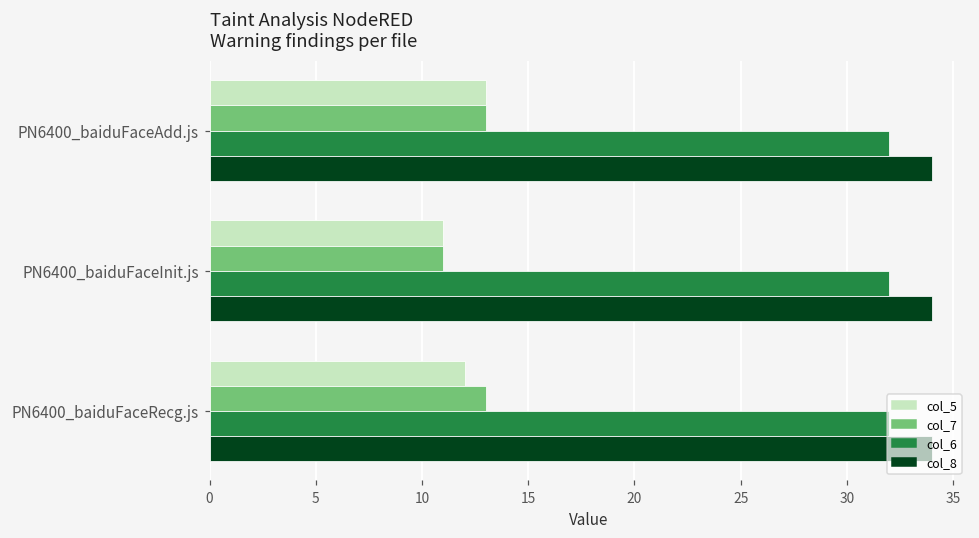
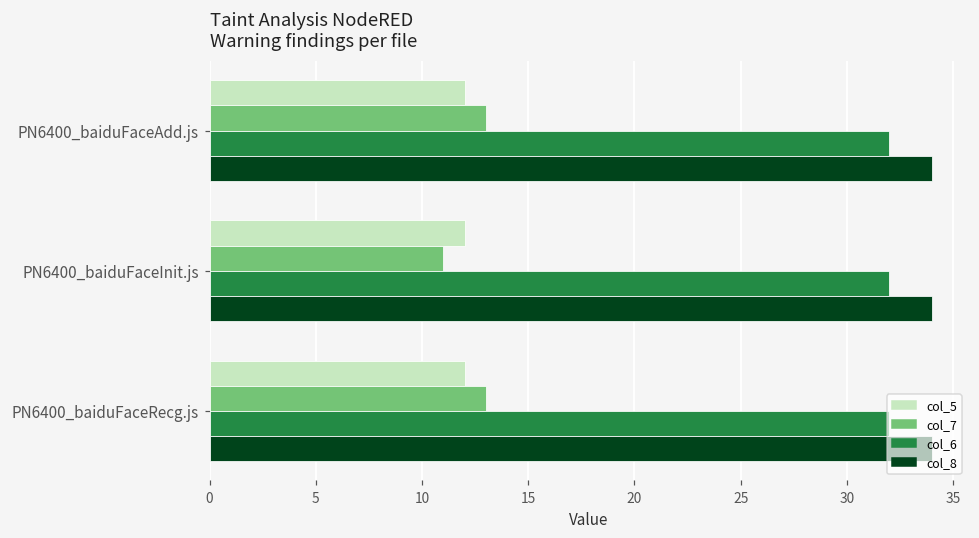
  {
    "col_5": {
-     "PN6400_baiduFaceAdd.js": 13,
-     "PN6400_baiduFaceInit.js": 11,
+     "PN6400_baiduFaceAdd.js": 12,
+     "PN6400_baiduFaceInit.js": 12,
      "PN6400_baiduFaceRecg.js": 12
    },
    "col_7": {
      "PN6400_baiduFaceAdd.js": 13,
      "PN6400_baiduFaceInit.js": 11,
      "PN6400_baiduFaceRecg.js": 13
    },
    "col_6": {
      "PN6400_baiduFaceAdd.js": 32,
      "PN6400_baiduFaceInit.js": 32
    },
    "col_8": {
      "PN6400_baiduFaceAdd.js": 34,
      "PN6400_baiduFaceInit.js": 34
    }
  }
